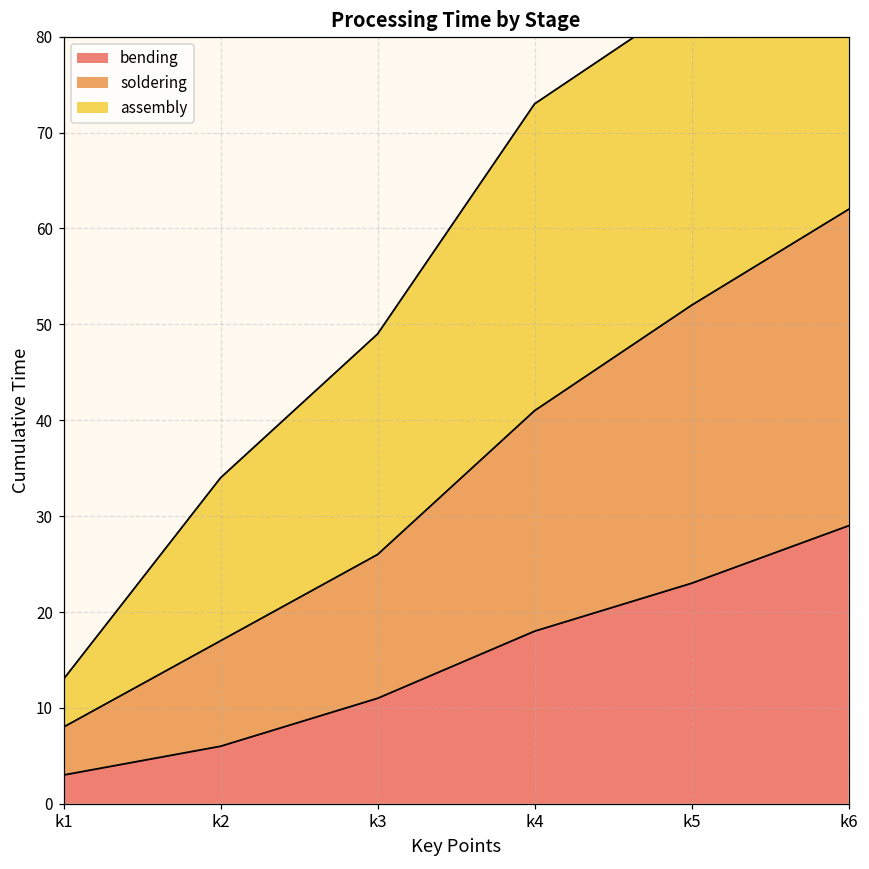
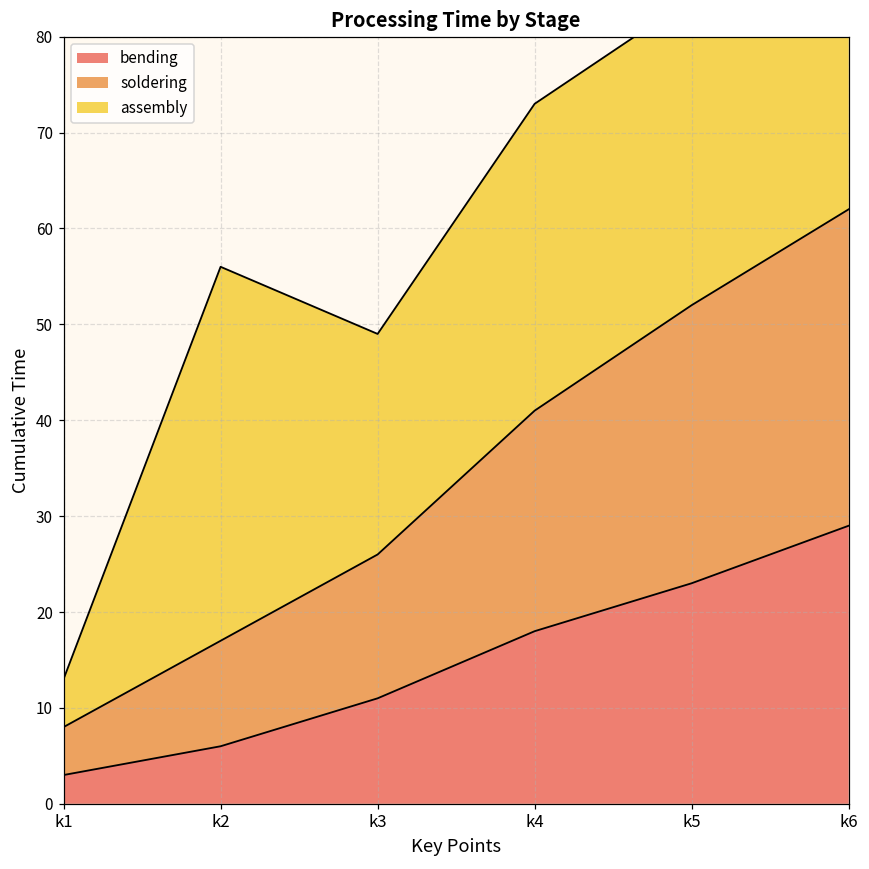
  {
    "assembly": {
      "k1": 5,
-     "k2": 17,
+     "k2": 39,
      "k3": 23,
      "k4": 32
    }
  }
